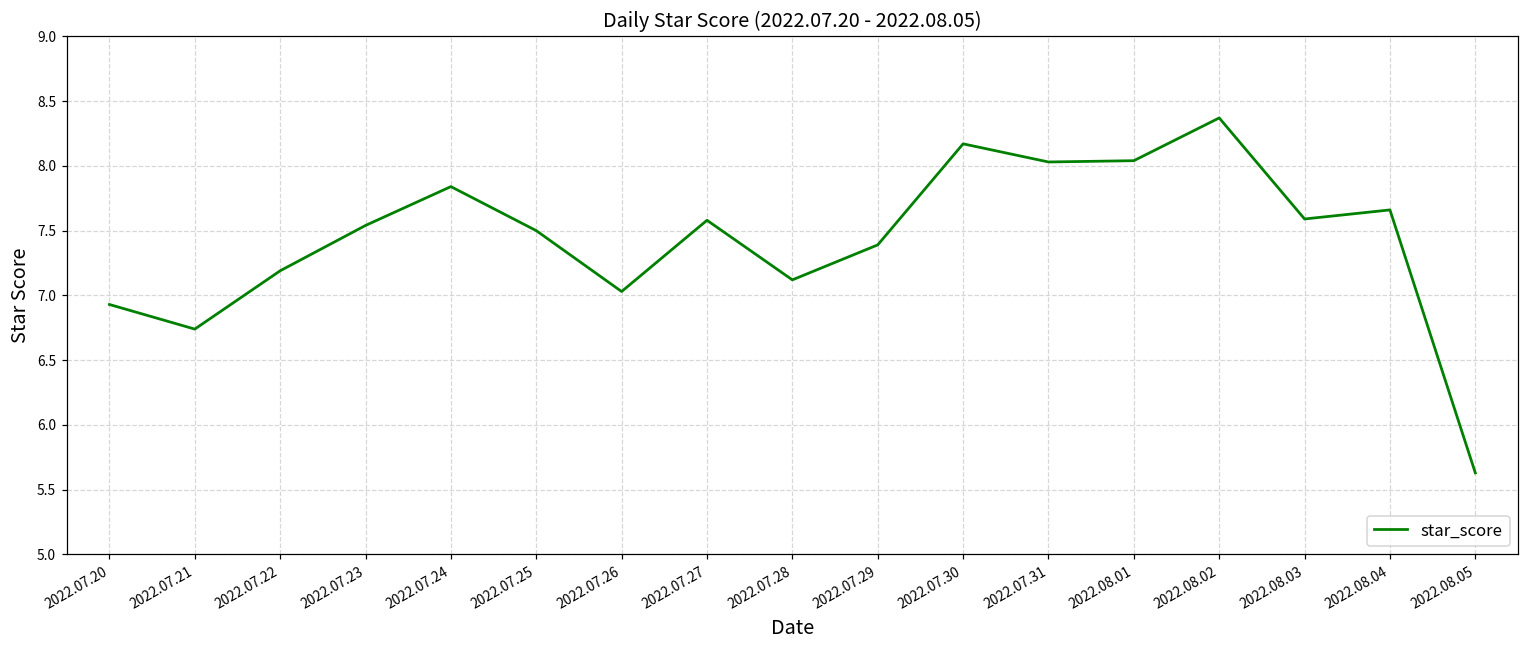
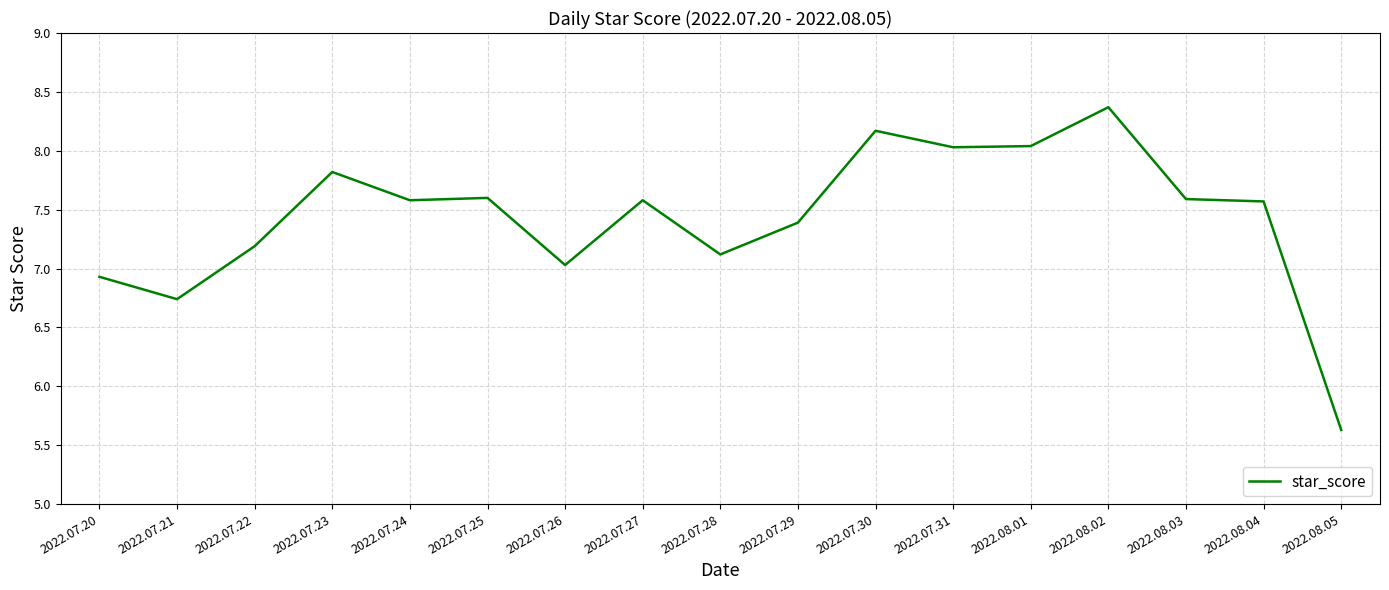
  {
    "2022.07.20": 6.93,
    "2022.07.21": 6.74,
    "2022.07.22": 7.19,
-   "2022.07.23": 7.54,
-   "2022.07.24": 7.84,
-   "2022.07.25": 7.5,
+   "2022.07.23": 7.82,
+   "2022.07.24": 7.58,
+   "2022.07.25": 7.6,
    "2022.07.26": 7.03,
    "2022.07.27": 7.58,
    "2022.07.28": 7.12,
    "2022.07.29": 7.39,
    "2022.07.30": 8.17,
    "2022.07.31": 8.03,
    "2022.08.01": 8.04,
    "2022.08.02": 8.37,
    "2022.08.03": 7.59,
-   "2022.08.04": 7.66,
+   "2022.08.04": 7.57,
    "2022.08.05": 5.63
  }
